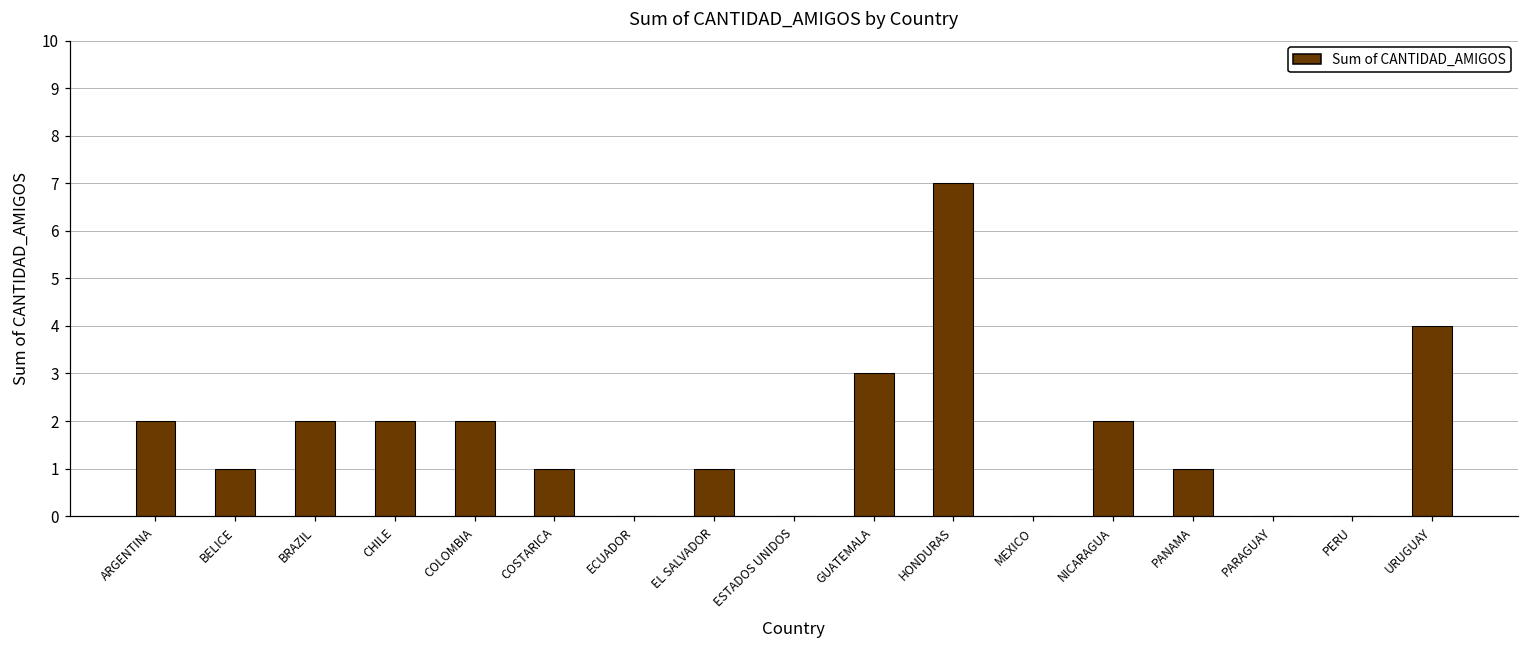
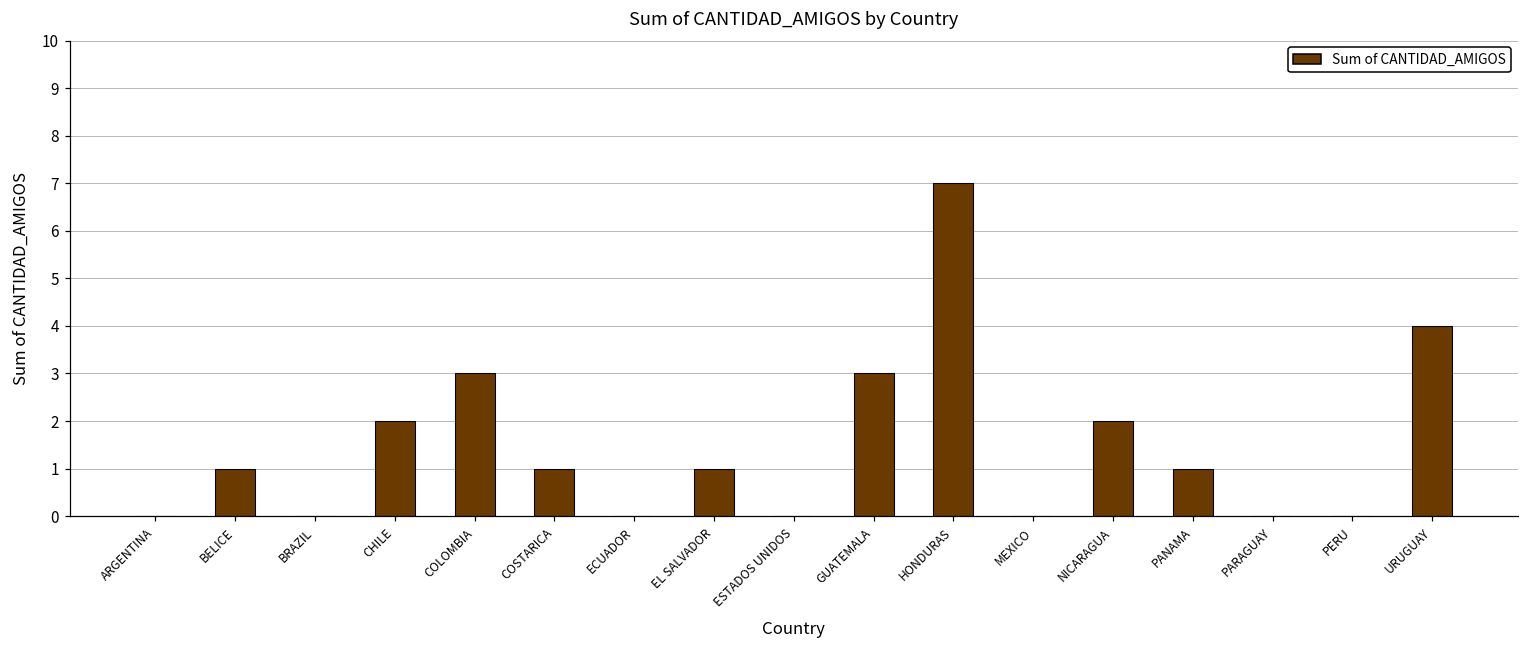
  {
-   "ARGENTINA": 2,
+   "ARGENTINA": 0,
    "BELICE": 1,
-   "BRAZIL": 2,
+   "BRAZIL": 0,
    "CHILE": 2,
-   "COLOMBIA": 2,
+   "COLOMBIA": 3,
    "COSTARICA": 1,
    "ECUADOR": 0,
    "EL SALVADOR": 1,
    "ESTADOS UNIDOS": 0,
    "GUATEMALA": 3,
    "HONDURAS": 7,
    "MEXICO": 0,
    "NICARAGUA": 2,
    "PANAMA": 1,
    "PARAGUAY": 0,
    "PERU": 0,
    "URUGUAY": 4
  }
